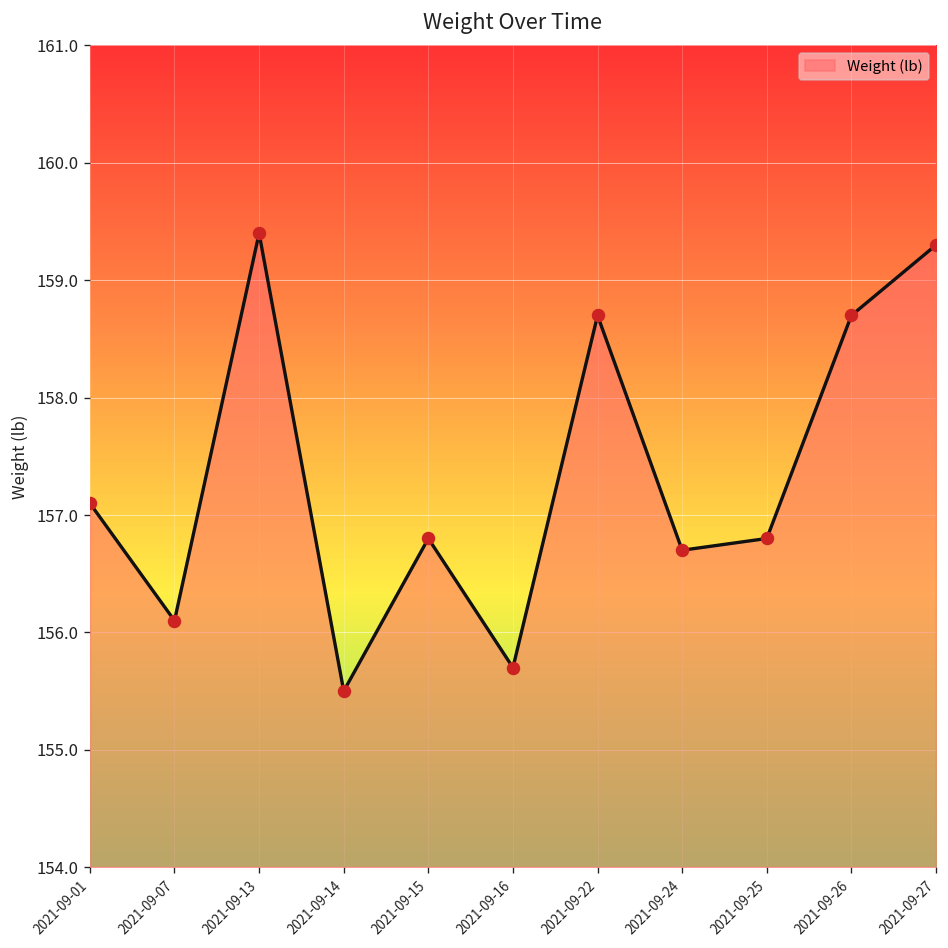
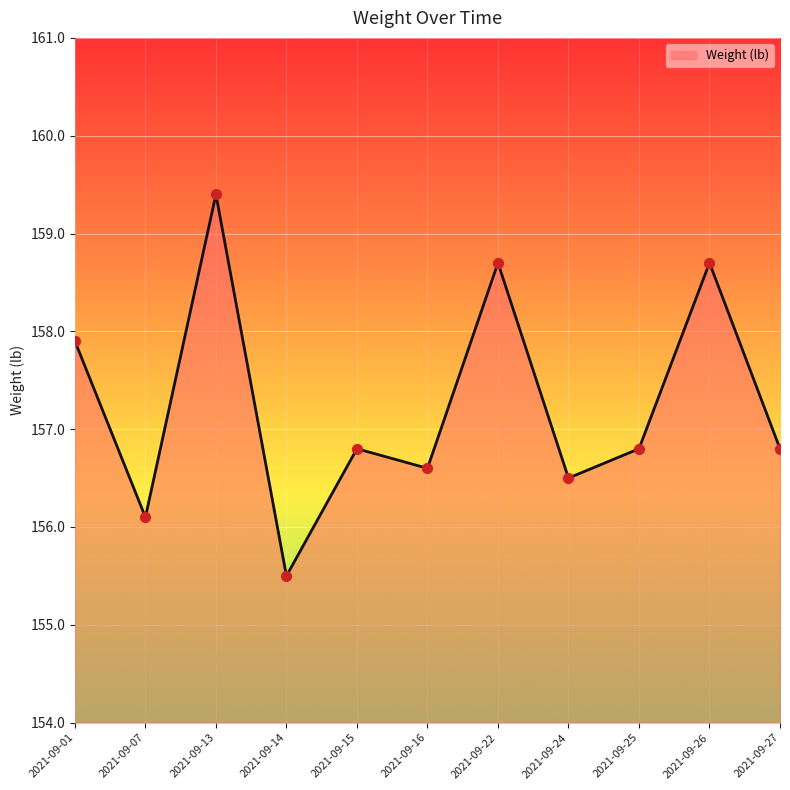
  {
-   "2021-09-01": 157.1,
+   "2021-09-01": 157.9,
    "2021-09-07": 156.1,
    "2021-09-13": 159.4,
    "2021-09-14": 155.5,
    "2021-09-15": 156.8,
-   "2021-09-16": 155.7,
+   "2021-09-16": 156.6,
    "2021-09-22": 158.7,
-   "2021-09-24": 156.7,
+   "2021-09-24": 156.5,
    "2021-09-25": 156.8,
    "2021-09-26": 158.7,
-   "2021-09-27": 159.3
+   "2021-09-27": 156.8
  }
